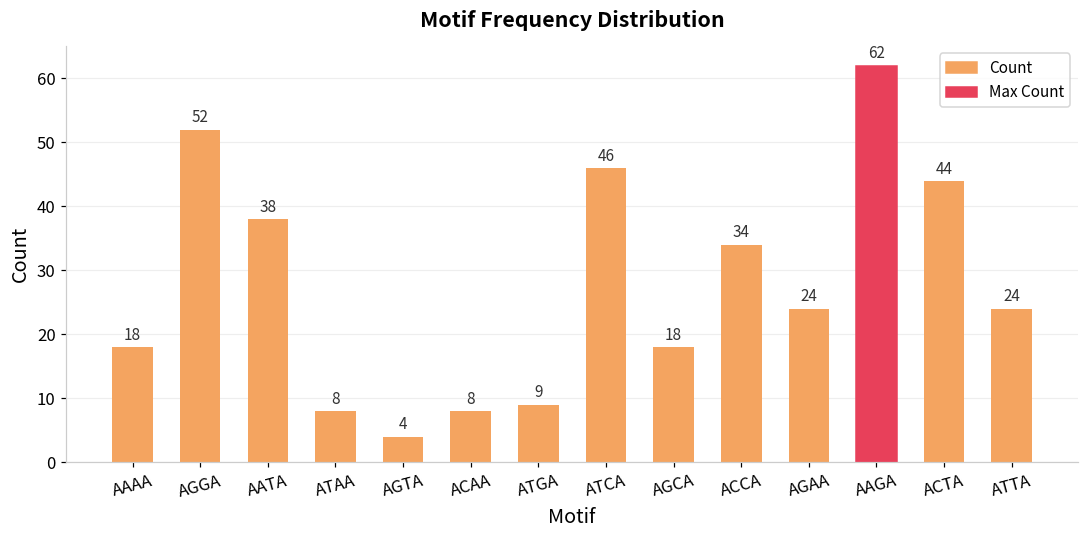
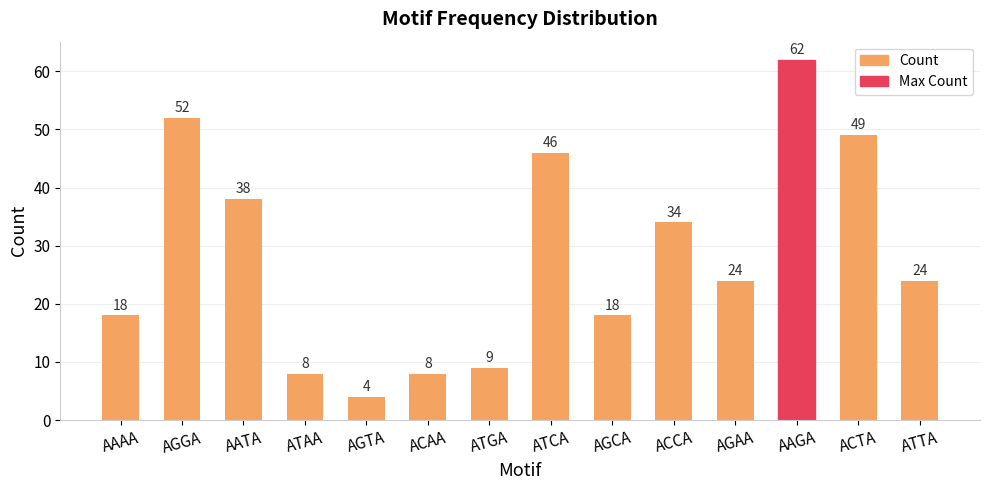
  {
    "AAAA": 18,
    "AGGA": 52,
    "AATA": 38,
    "ATAA": 8,
    "AGTA": 4,
    "ACAA": 8,
    "ATGA": 9,
    "ATCA": 46,
    "AGCA": 18,
    "ACCA": 34,
    "AGAA": 24,
    "AAGA": 62,
-   "ACTA": 44,
+   "ACTA": 49,
    "ATTA": 24
  }
